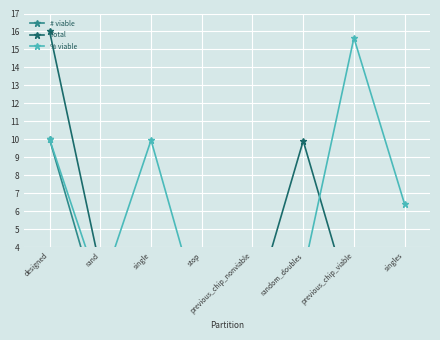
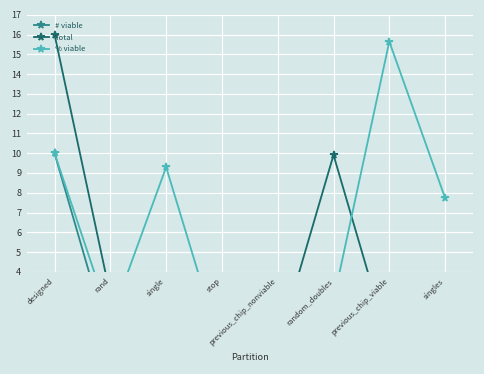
  {
    "% viable": {
-     "single": 10.0,
+     "single": 9.3,
      "previous_chip_viable": 15.6,
-     "singles": 6.4
+     "singles": 7.7
    }
  }
